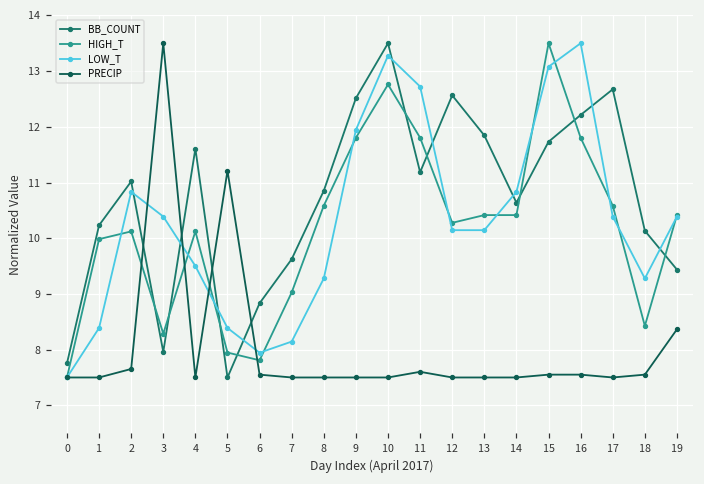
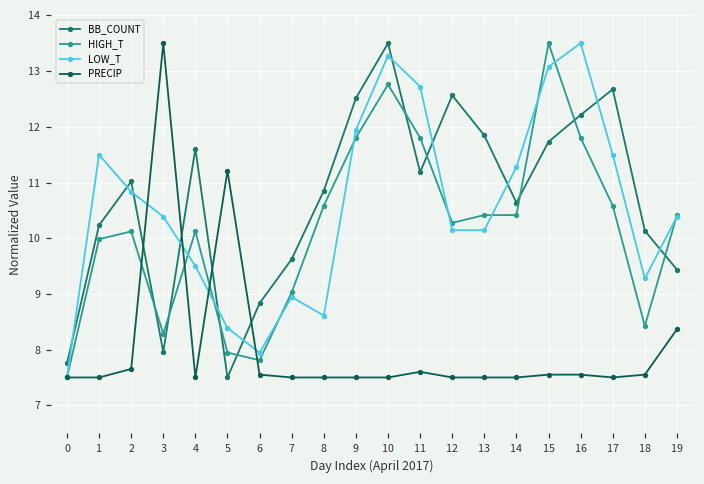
  {
    "LOW_T": {
-     "1": 8.4,
+     "1": 11.5,
      "2": 10.8,
      "3": 10.4,
      "4": 9.5,
      "5": 8.4,
      "6": 7.9,
-     "7": 8.1,
-     "8": 9.3,
+     "7": 8.9,
+     "8": 8.6,
      "9": 11.9,
      "10": 13.3,
      "11": 12.7,
      "12": 10.1,
      "13": 10.1,
-     "14": 10.8,
+     "14": 11.3,
      "15": 13.1,
      "16": 13.5,
-     "17": 10.4,
+     "17": 11.5,
      "18": 9.3
    }
  }
